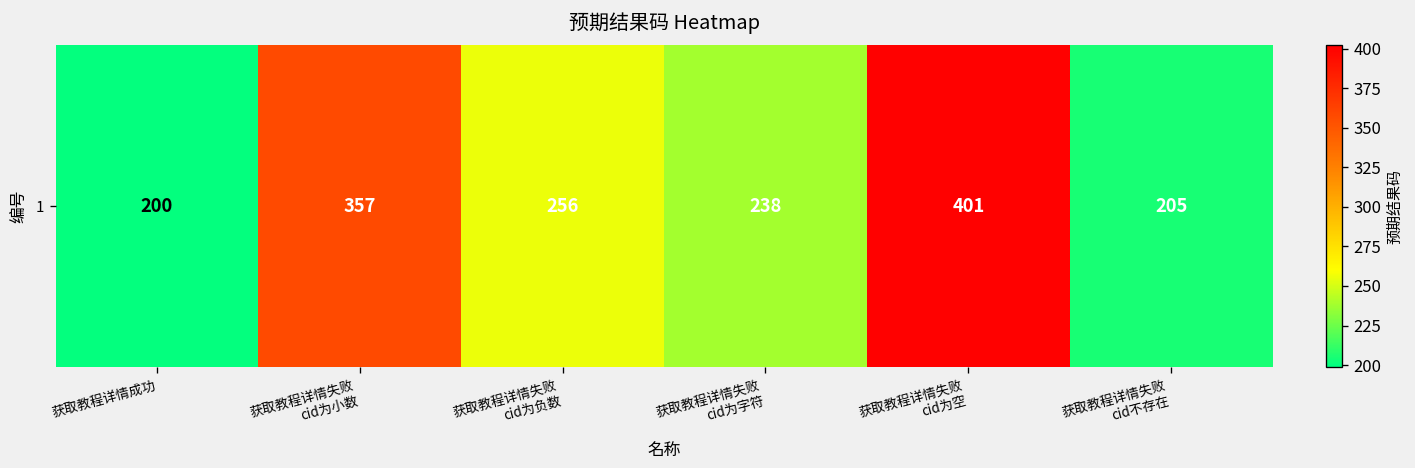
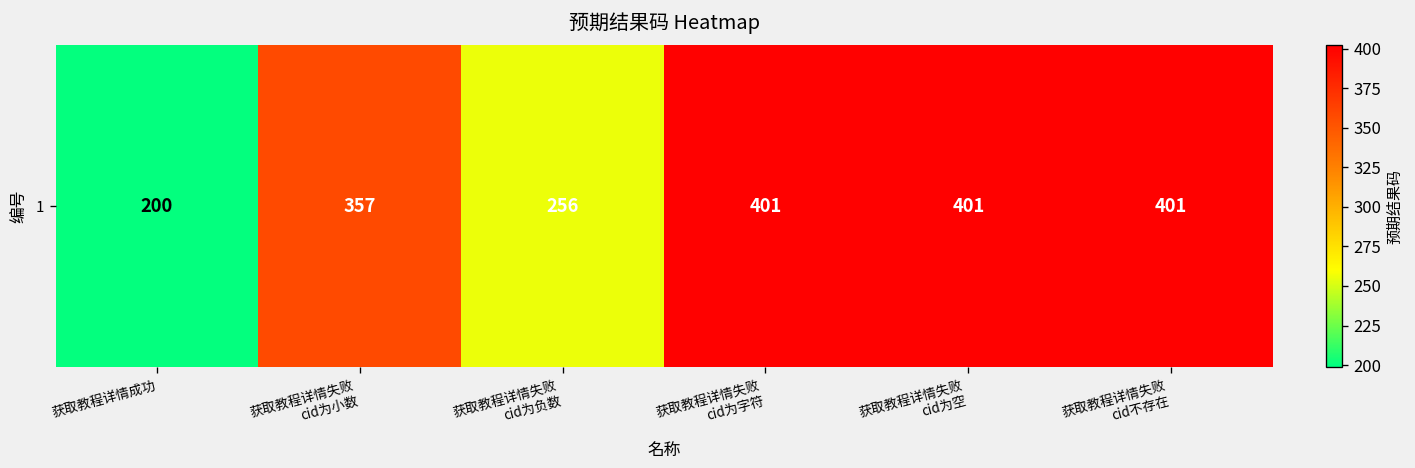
  {
    "1": {
      "获取教程详情成功": 200,
      "获取教程详情失败 cid为小数": 357,
      "获取教程详情失败 cid为负数": 256,
-     "获取教程详情失败 cid为字符": 238,
+     "获取教程详情失败 cid为字符": 401,
      "获取教程详情失败 cid为空": 401,
-     "获取教程详情失败 cid不存在": 205
+     "获取教程详情失败 cid不存在": 401
    }
  }
